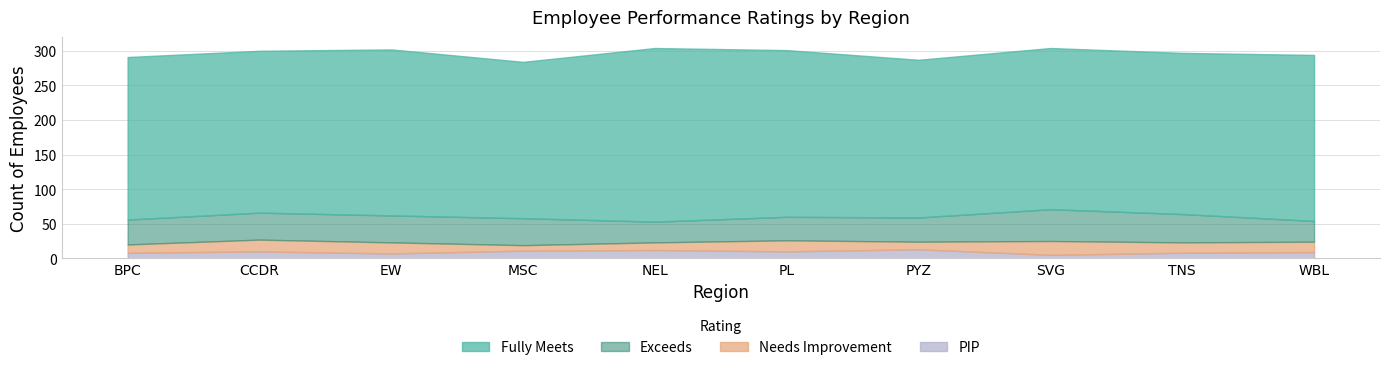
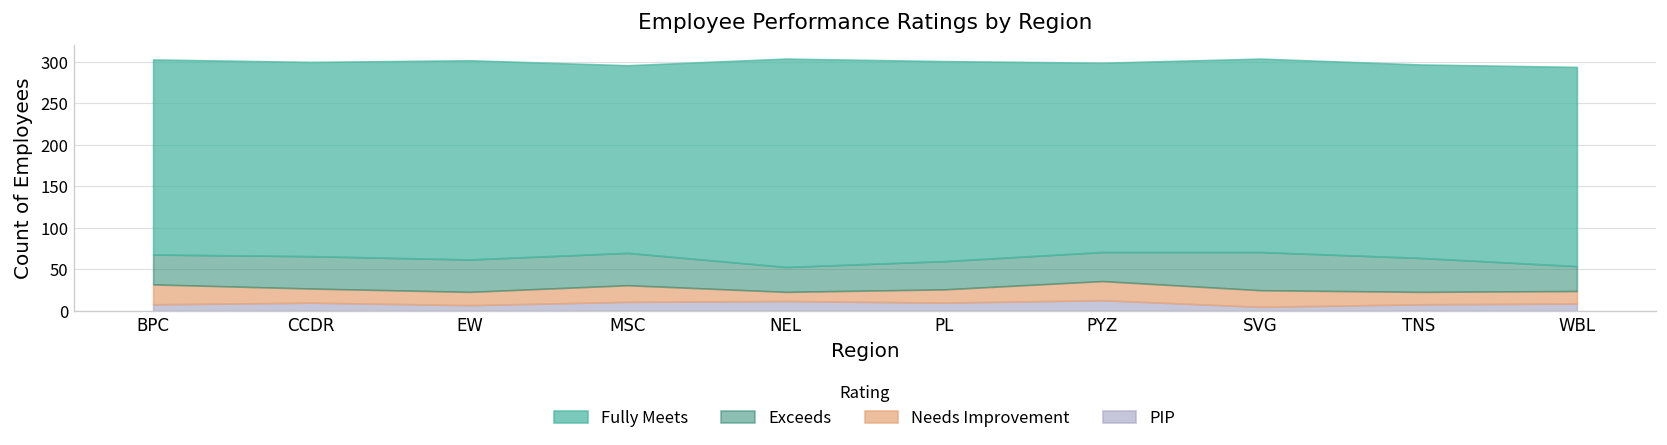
  {
    "PIP": {
      "BPC": 10,
      "CCDR": 10,
      "EW": 10,
      "MSC": 10,
      "NEL": 10,
      "PL": 10,
      "PYZ": 10,
      "SVG": 10,
      "TNS": 10,
      "WBL": 10
    },
    "Needs Improvement": {
-     "BPC": 10,
+     "BPC": 20,
      "CCDR": 20,
      "EW": 20,
-     "MSC": 10,
+     "MSC": 20,
      "NEL": 10,
      "PL": 20,
-     "PYZ": 10,
+     "PYZ": 20,
      "SVG": 20,
      "TNS": 20,
      "WBL": 20
    }
  }
